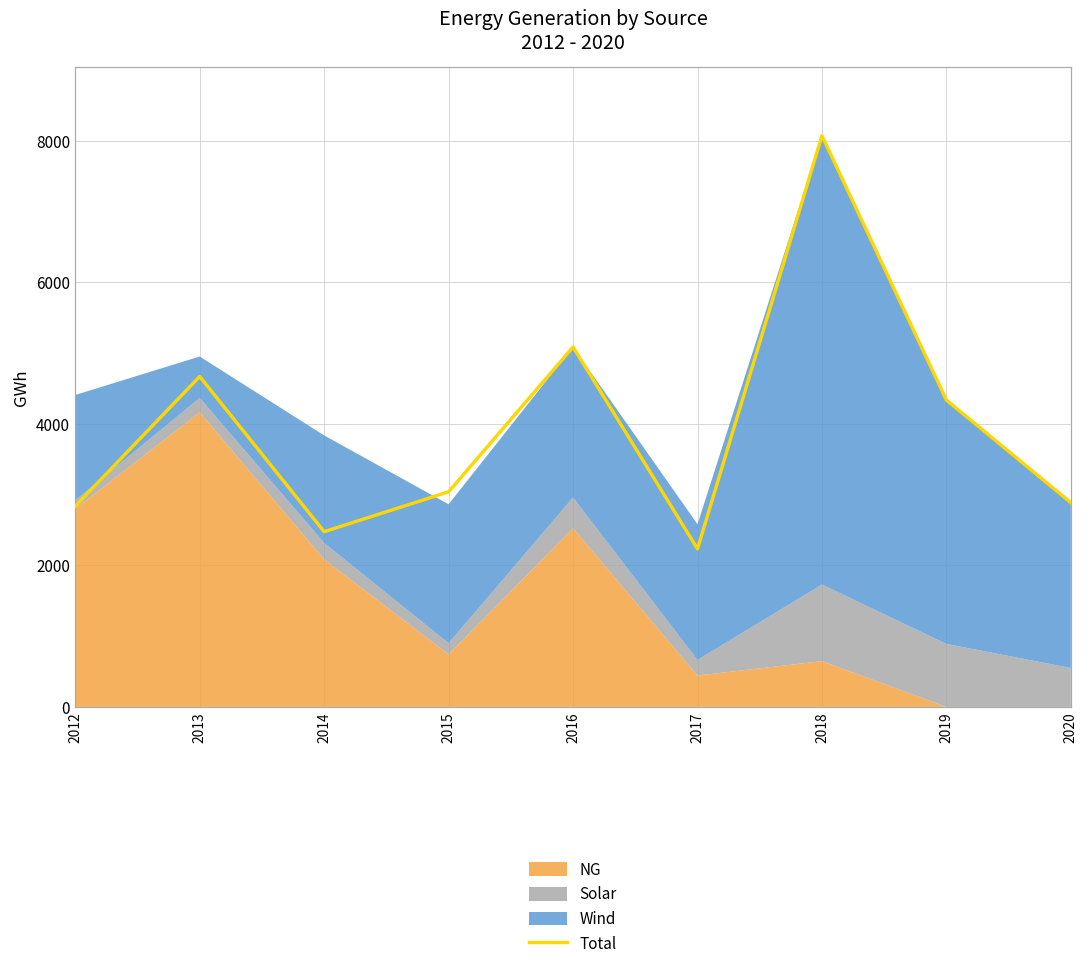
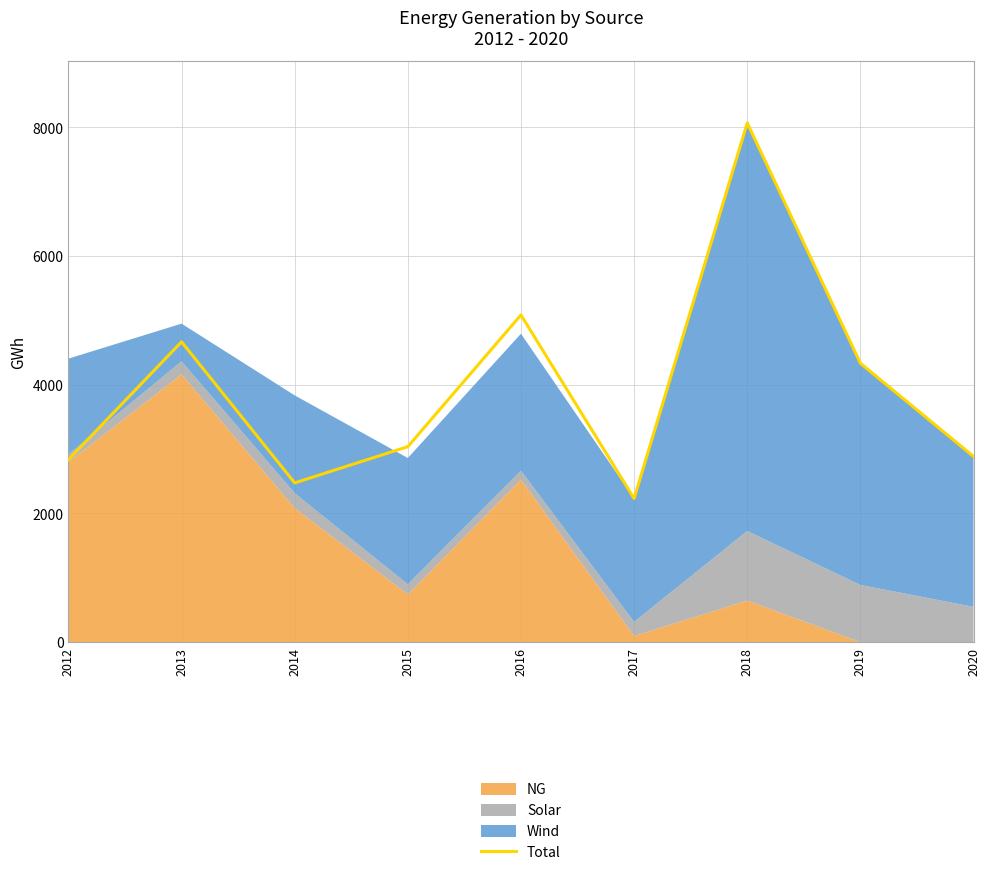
  {
    "Total": {
      "2013": 4700,
      "2014": 2500,
      "2015": 3000
    },
    "NG": {
      "2013": 4200,
      "2014": 2100,
      "2015": 700,
      "2016": 2500,
-     "2017": 400,
+     "2017": 100,
      "2018": 600,
      "2019": 0,
      "2020": 0
    },
    "Solar": {
      "2012": 100,
      "2013": 200,
      "2014": 200,
      "2015": 200,
-     "2016": 400,
+     "2016": 100,
      "2017": 200,
      "2018": 1100,
      "2019": 900,
      "2020": 500
    },
    "Wind": {
      "2012": 1500,
      "2013": 600,
      "2014": 1500,
      "2015": 2000
    }
  }
